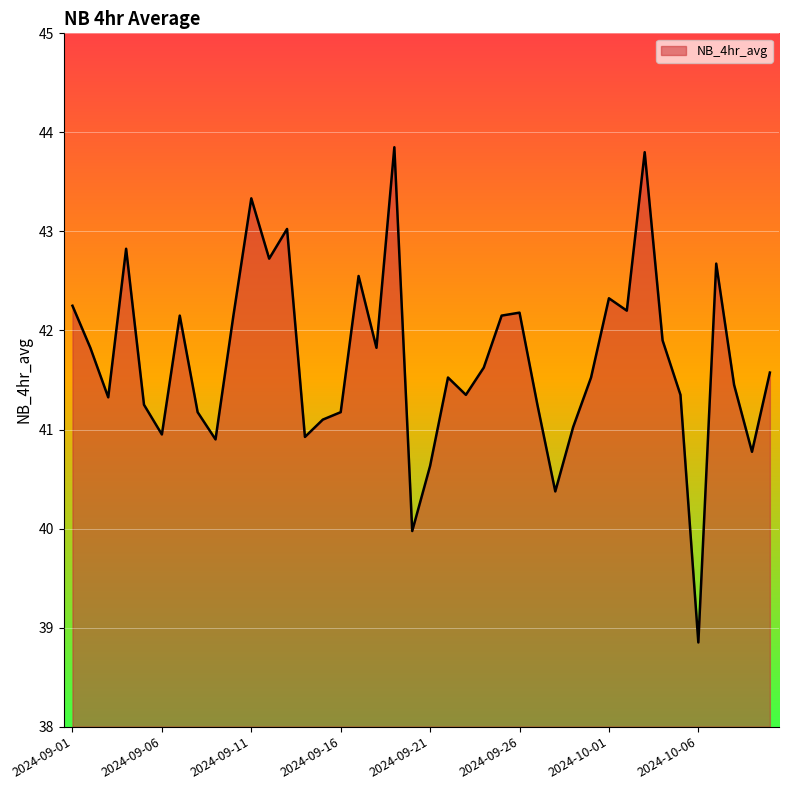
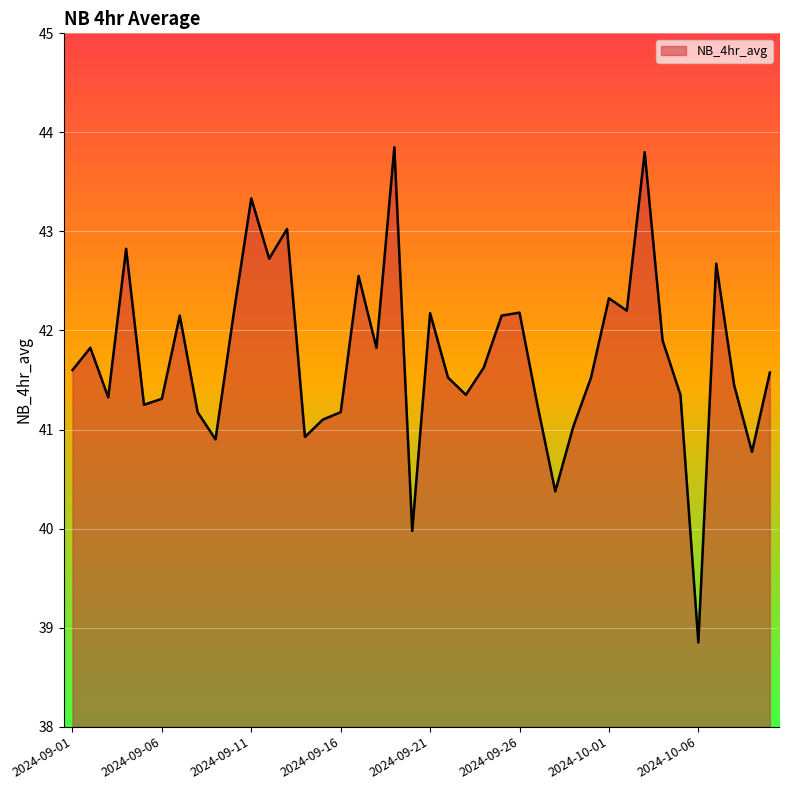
  {
-   "2024-09-01": 42.2,
-   "2024-09-06": 41.0,
+   "2024-09-01": 41.6,
+   "2024-09-06": 41.3,
    "2024-09-11": 43.3,
    "2024-09-16": 41.2,
-   "2024-09-21": 40.6,
+   "2024-09-21": 42.2,
    "2024-09-26": 42.2,
    "2024-10-01": 42.3,
    "2024-10-06": 38.9
  }
